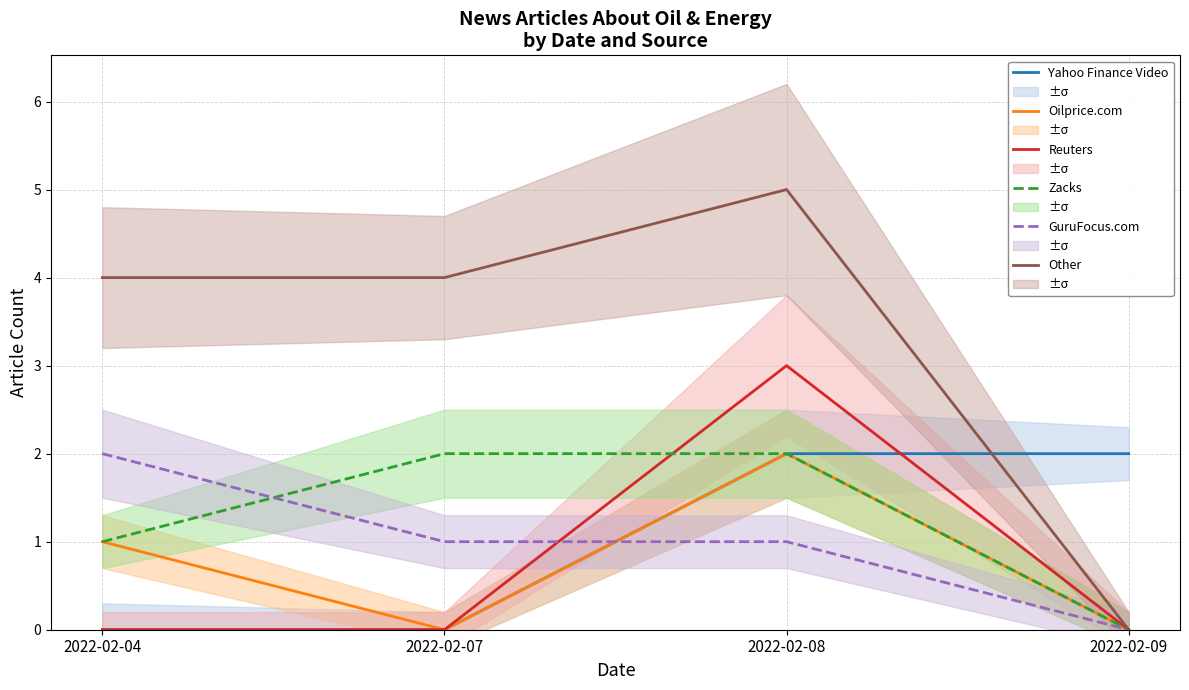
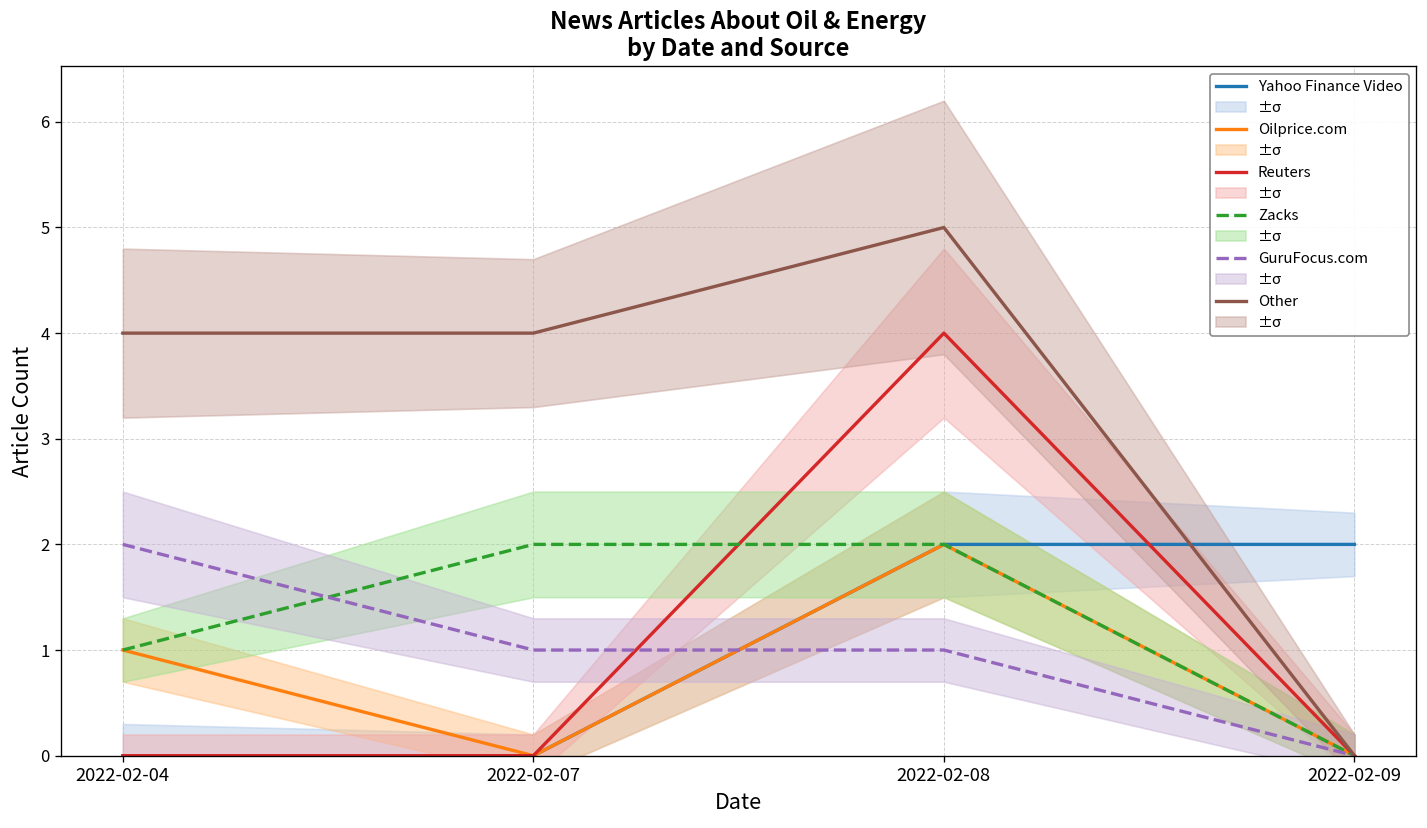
  {
    "Yahoo Finance Video": {
      "2022-02-09": 2
    },
    "Reuters": {
-     "2022-02-08": 3
+     "2022-02-08": 4
    },
    "Zacks": {
      "2022-02-07": 2
    },
    "GuruFocus.com": {
      "2022-02-04": 2,
      "2022-02-07": 1,
      "2022-02-08": 1
    },
    "Other": {
      "2022-02-04": 4,
      "2022-02-07": 4,
      "2022-02-08": 5
    }
  }
